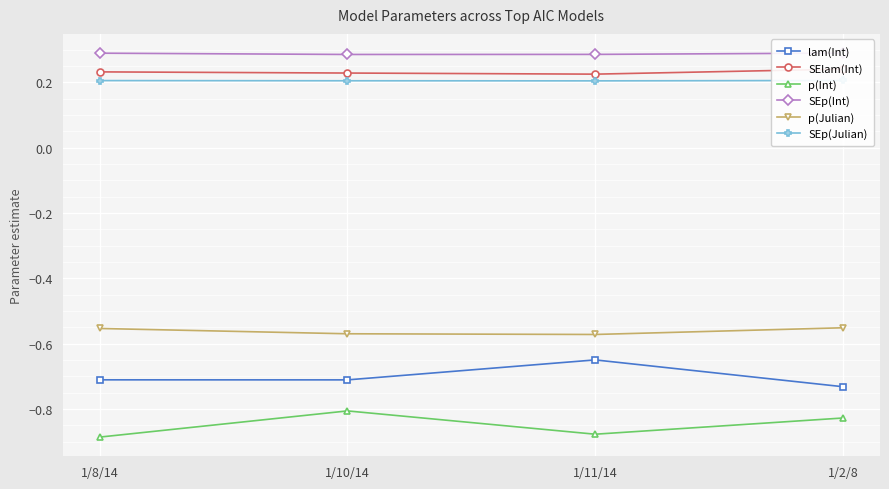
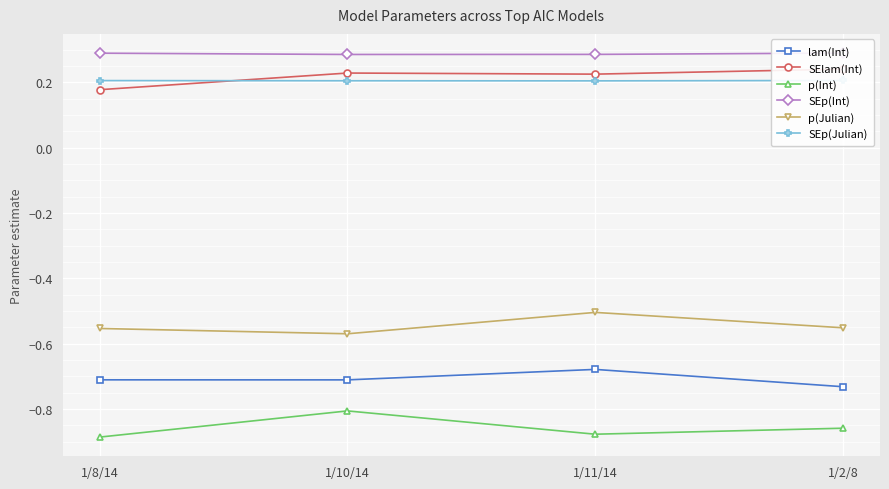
  {
    "lam(Int)": {
      "1/8/14": -0.71,
      "1/10/14": -0.71,
-     "1/11/14": -0.65,
+     "1/11/14": -0.68,
      "1/2/8": -0.73
    },
    "SElam(Int)": {
-     "1/8/14": 0.23,
+     "1/8/14": 0.18,
      "1/10/14": 0.23,
      "1/11/14": 0.23
    },
    "p(Int)": {
      "1/8/14": -0.89,
      "1/10/14": -0.81,
      "1/11/14": -0.88,
-     "1/2/8": -0.83
+     "1/2/8": -0.86
    },
    "SEp(Int)": {
      "1/8/14": 0.29,
      "1/10/14": 0.29,
      "1/11/14": 0.29
    },
    "p(Julian)": {
      "1/8/14": -0.55,
      "1/10/14": -0.57,
-     "1/11/14": -0.57,
+     "1/11/14": -0.50,
      "1/2/8": -0.55
    },
    "SEp(Julian)": {
      "1/8/14": 0.21,
      "1/10/14": 0.20,
      "1/11/14": 0.20
    }
  }
